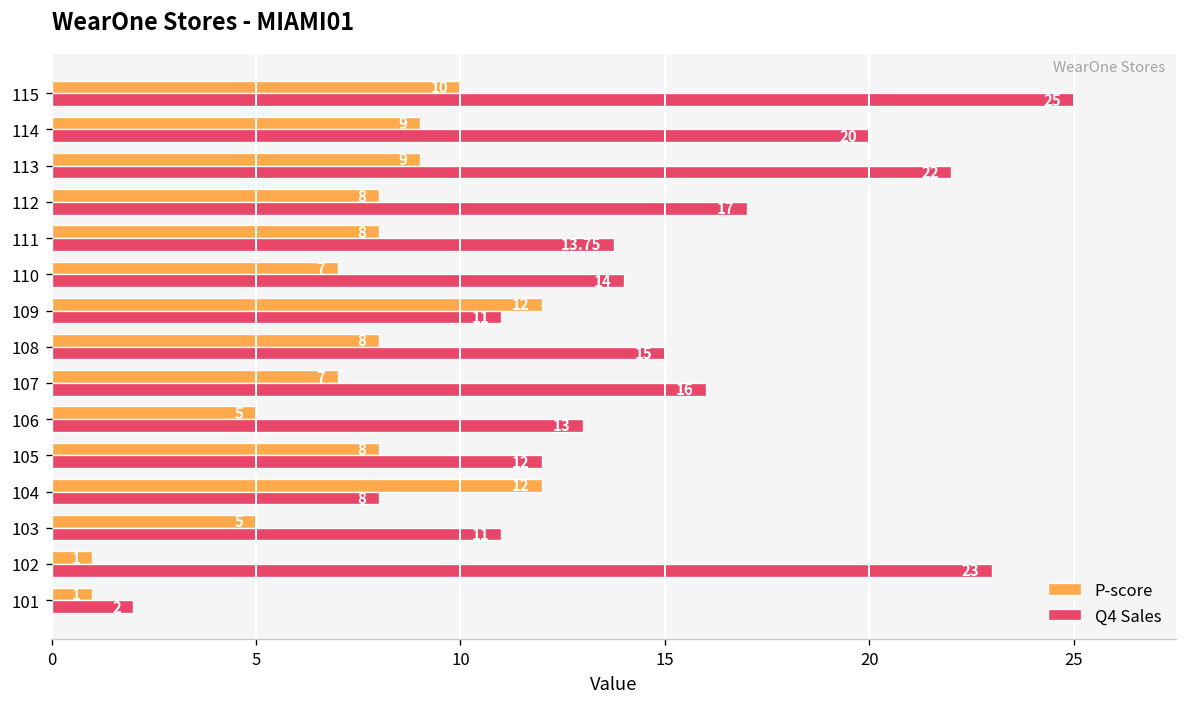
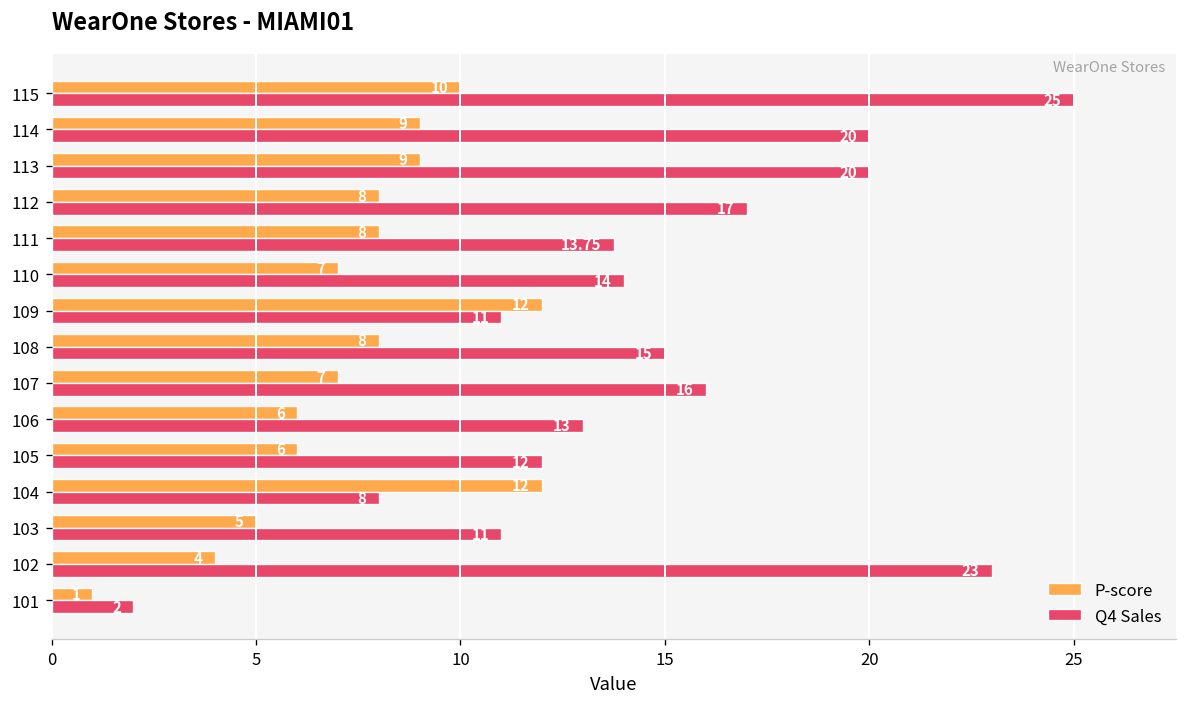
  {
    "P-score": {
      "115": 10,
      "114": 9,
      "113": 9,
      "112": 8,
      "111": 8,
      "110": 7,
      "109": 12,
      "108": 8,
      "107": 7,
-     "106": 5,
-     "105": 8,
+     "106": 6,
+     "105": 6,
      "104": 12,
      "103": 5,
-     "102": 1,
+     "102": 4,
      "101": 1
    },
    "Q4 Sales": {
      "115": 25,
      "114": 20,
-     "113": 22,
+     "113": 20,
      "112": 17,
      "111": 13.75,
      "110": 14,
      "109": 11,
      "108": 15,
      "107": 16,
      "106": 13,
      "105": 12,
      "104": 8,
      "103": 11,
      "102": 23,
      "101": 2
    }
  }
